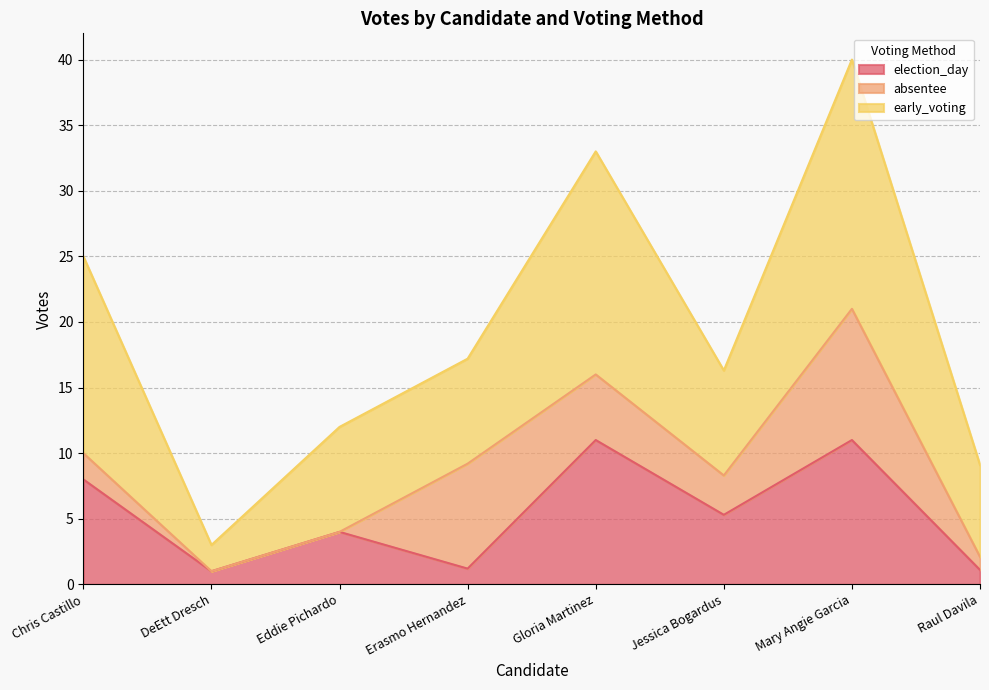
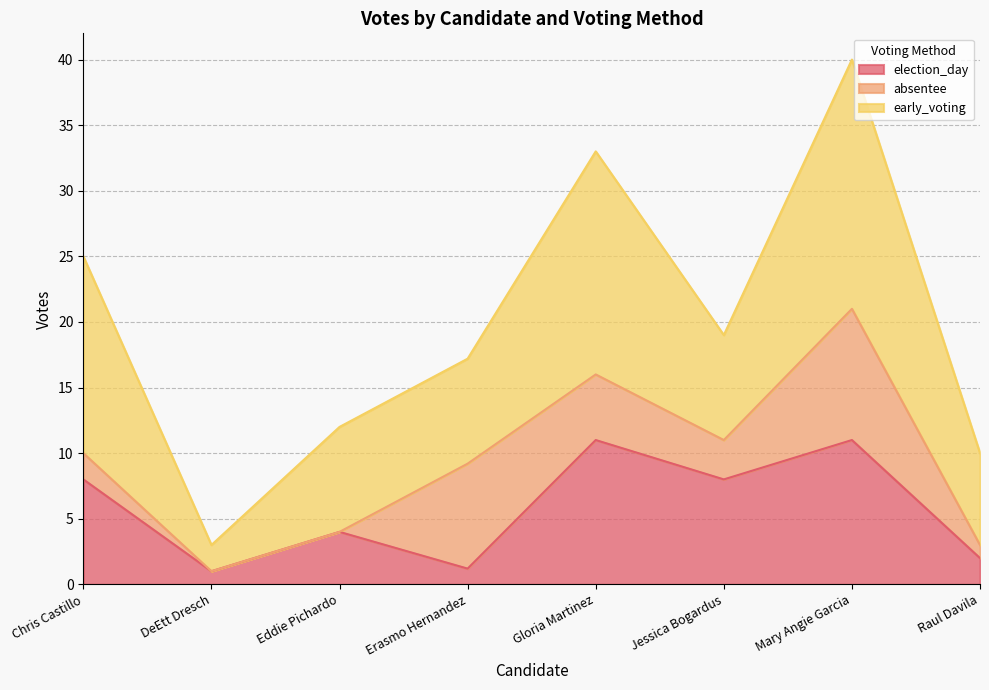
  {
    "election_day": {
      "Chris Castillo": 8.0,
      "Erasmo Hernandez": 1.2,
      "Gloria Martinez": 11.0,
-     "Jessica Bogardus": 5.3,
+     "Jessica Bogardus": 8.0,
      "Mary Angie Garcia": 11.0,
-     "Raul Davila": 1.1
+     "Raul Davila": 2.0
    }
  }
